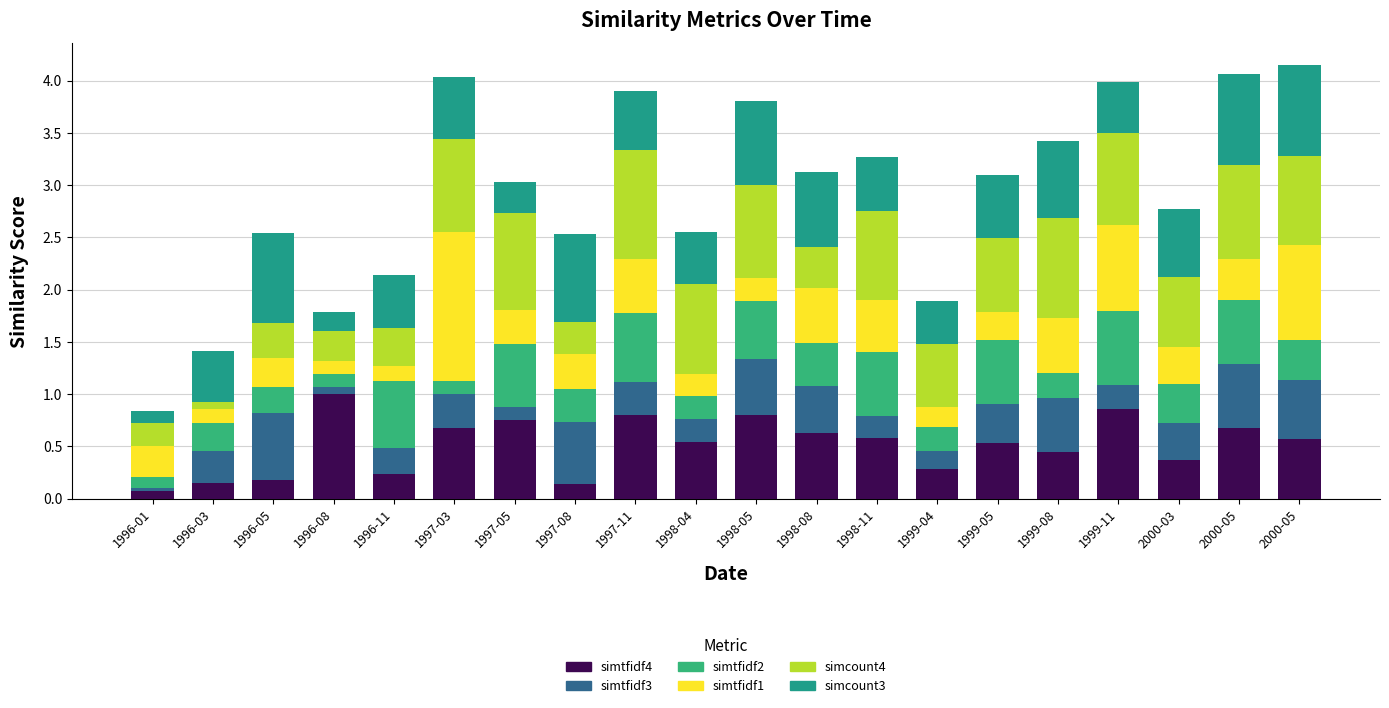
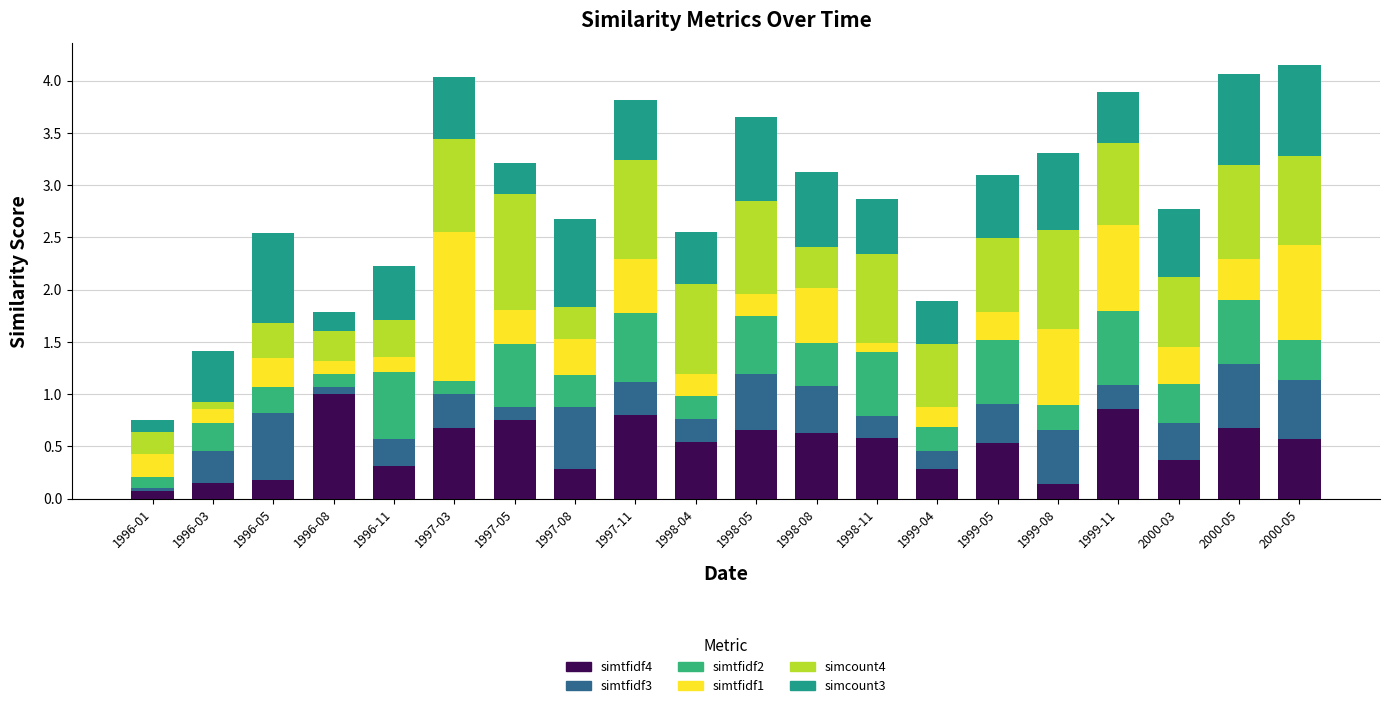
  {
    "simtfidf4": {
      "1996-01": 0.08,
      "1996-03": 0.15,
      "1996-05": 0.18,
      "1996-08": 1.00,
-     "1996-11": 0.23,
+     "1996-11": 0.32,
      "1997-03": 0.68,
      "1997-05": 0.76,
-     "1997-08": 0.15,
+     "1997-08": 0.29,
      "1997-11": 0.80,
      "1998-04": 0.55,
-     "1998-05": 0.80,
+     "1998-05": 0.66,
      "1998-08": 0.63,
      "1998-11": 0.58,
      "1999-04": 0.28,
      "1999-05": 0.54,
-     "1999-08": 0.45,
+     "1999-08": 0.14,
      "1999-11": 0.86,
      "2000-03": 0.37
    },
    "simtfidf1": {
-     "1996-01": 0.29,
+     "1996-01": 0.21,
      "1996-03": 0.13,
      "1996-05": 0.27,
      "1996-08": 0.13,
      "1996-11": 0.14,
      "1997-03": 1.42,
      "1997-05": 0.32,
      "1997-08": 0.34,
      "1997-11": 0.52,
      "1998-04": 0.21,
      "1998-05": 0.22,
      "1998-08": 0.53,
-     "1998-11": 0.49,
+     "1998-11": 0.09,
      "1999-04": 0.19,
      "1999-05": 0.27,
-     "1999-08": 0.53,
+     "1999-08": 0.73,
      "1999-11": 0.83,
      "2000-03": 0.36
    },
    "simcount4": {
      "1996-01": 0.22,
      "1996-03": 0.07,
      "1996-05": 0.34,
      "1996-08": 0.29,
      "1996-11": 0.36,
      "1997-03": 0.89,
-     "1997-05": 0.93,
+     "1997-05": 1.12,
      "1997-08": 0.31,
-     "1997-11": 1.04,
+     "1997-11": 0.95,
      "1998-04": 0.86,
      "1998-05": 0.89,
      "1998-08": 0.40,
      "1998-11": 0.85,
      "1999-04": 0.61,
      "1999-05": 0.71,
      "1999-08": 0.95,
-     "1999-11": 0.88,
+     "1999-11": 0.79,
      "2000-03": 0.67
    }
  }
